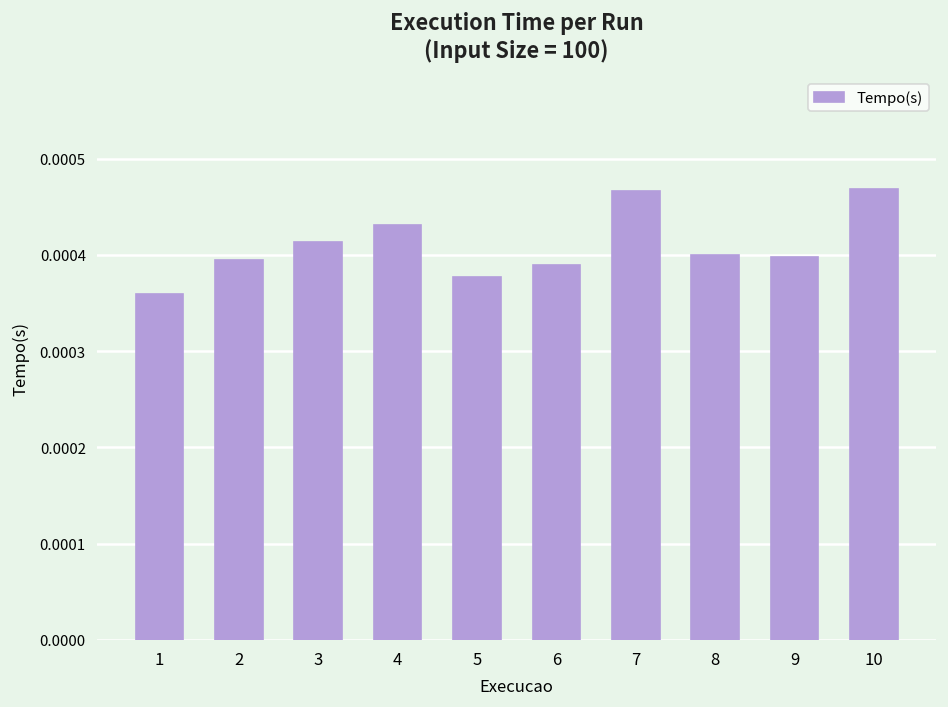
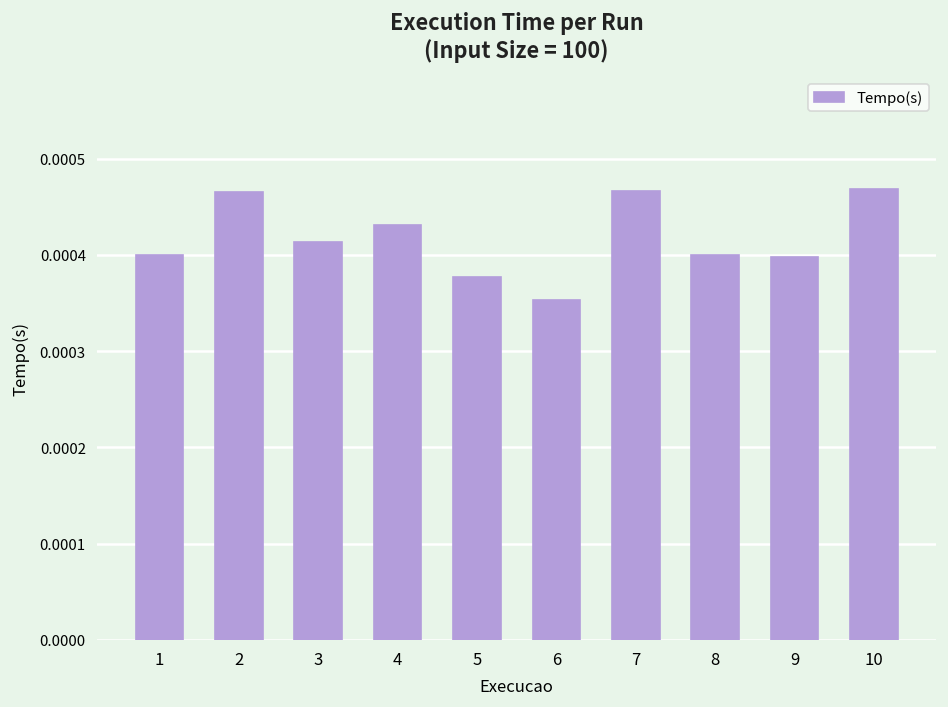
  {
-   "1": 0.00036,
-   "2": 0.00039,
+   "1": 0.00040,
+   "2": 0.00047,
    "3": 0.00041,
    "4": 0.00043,
    "5": 0.00038,
-   "6": 0.00039,
+   "6": 0.00035,
    "7": 0.00047,
    "8": 0.00040,
    "9": 0.00040,
    "10": 0.00047
  }
